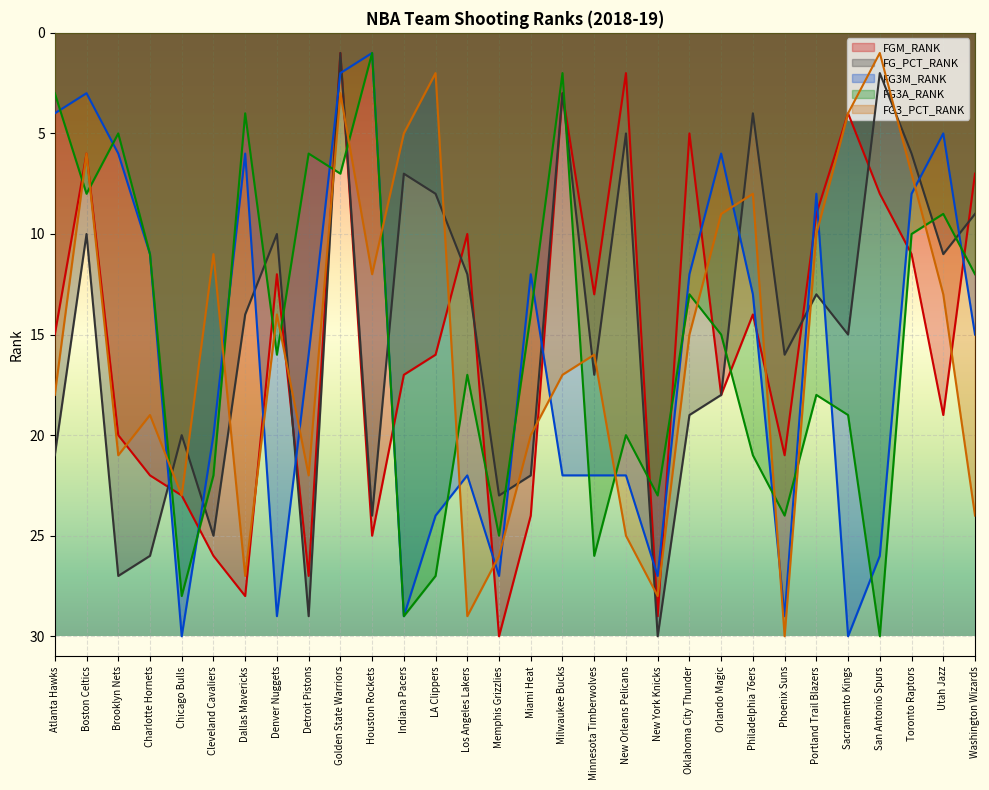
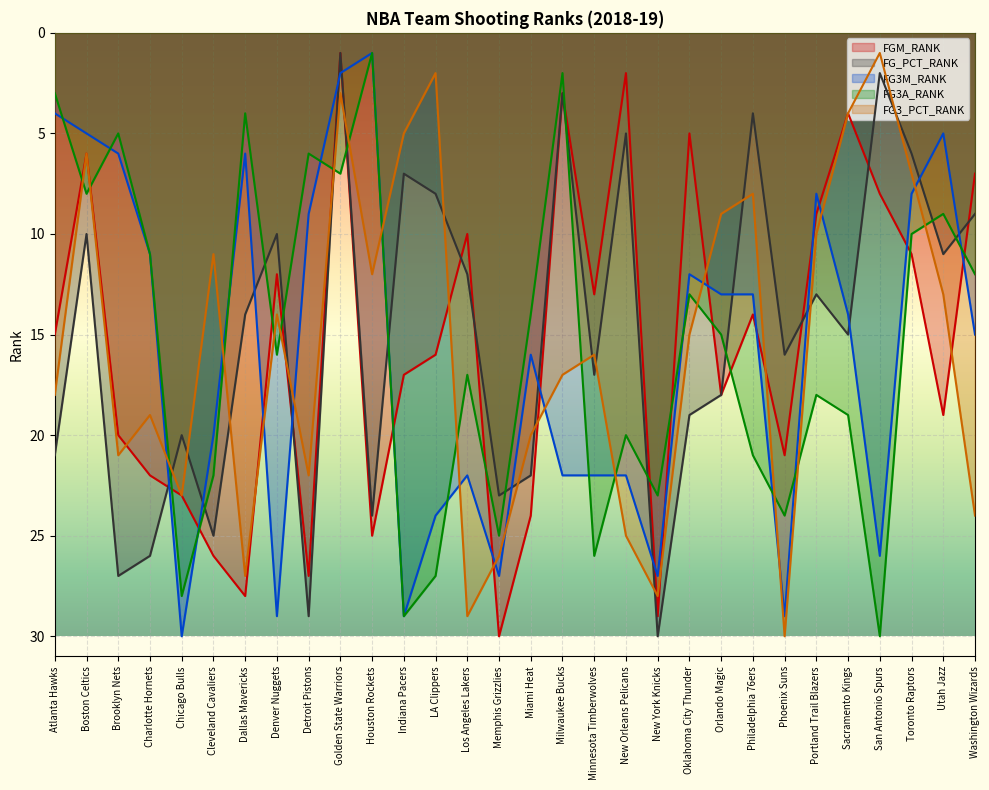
  {
    "FG3M_RANK": {
      "Atlanta Hawks": 4,
-     "Boston Celtics": 3,
+     "Boston Celtics": 5,
      "Brooklyn Nets": 6,
      "Chicago Bulls": 30,
      "Cleveland Cavaliers": 20,
      "Dallas Mavericks": 6,
      "Denver Nuggets": 29,
-     "Detroit Pistons": 16,
+     "Detroit Pistons": 9,
      "Golden State Warriors": 2,
      "LA Clippers": 24,
      "Los Angeles Lakers": 22,
      "Memphis Grizzlies": 27,
-     "Miami Heat": 12,
+     "Miami Heat": 16,
      "Milwaukee Bucks": 22,
      "Minnesota Timberwolves": 22,
      "New Orleans Pelicans": 22,
      "New York Knicks": 27,
      "Oklahoma City Thunder": 12,
-     "Orlando Magic": 6,
+     "Orlando Magic": 13,
      "Philadelphia 76ers": 13,
      "Phoenix Suns": 29,
      "Portland Trail Blazers": 8,
-     "Sacramento Kings": 30,
+     "Sacramento Kings": 14,
      "San Antonio Spurs": 26,
      "Toronto Raptors": 8,
      "Utah Jazz": 5,
      "Washington Wizards": 15
    }
  }
